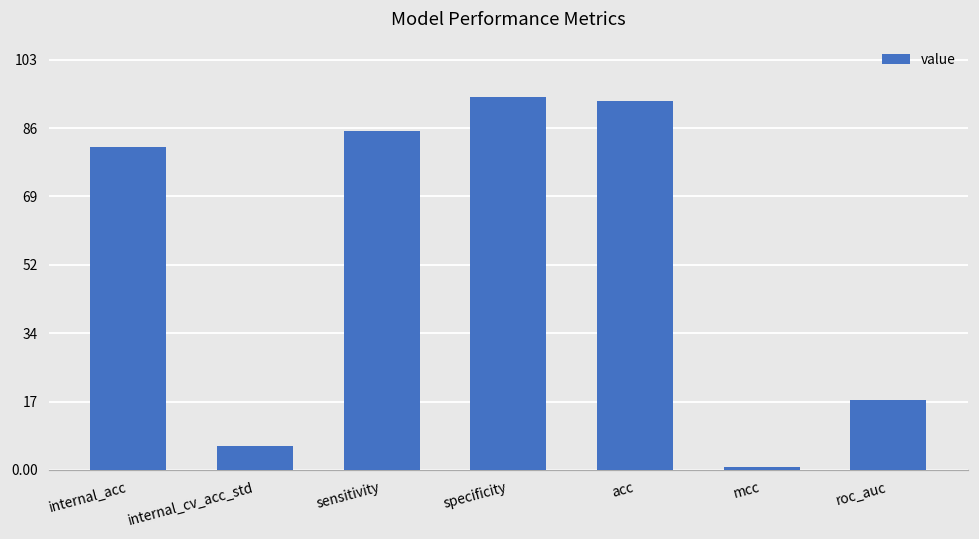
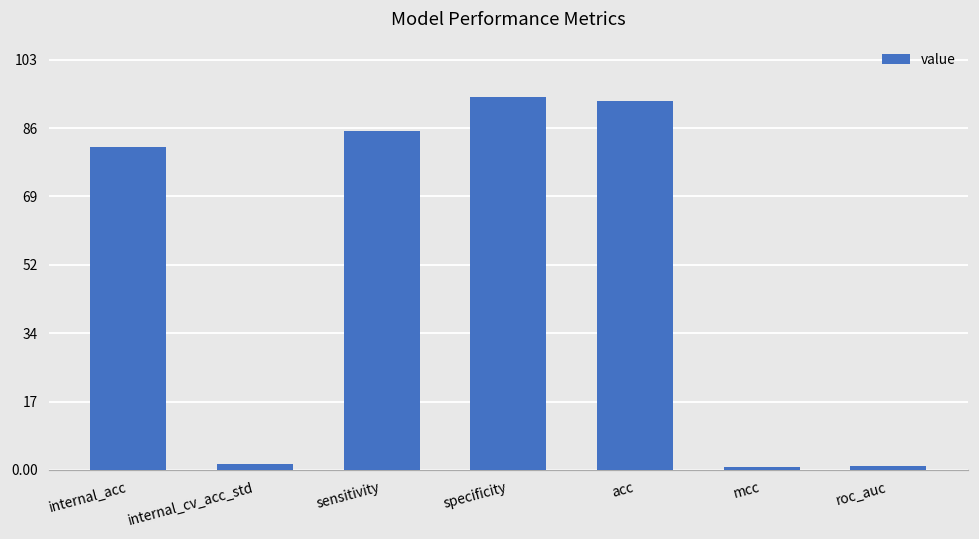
  {
    "internal_acc": 81,
-   "internal_cv_acc_std": 6,
+   "internal_cv_acc_std": 1,
    "sensitivity": 85,
    "specificity": 94,
    "acc": 93,
    "mcc": 1,
-   "roc_auc": 17
+   "roc_auc": 1
  }
